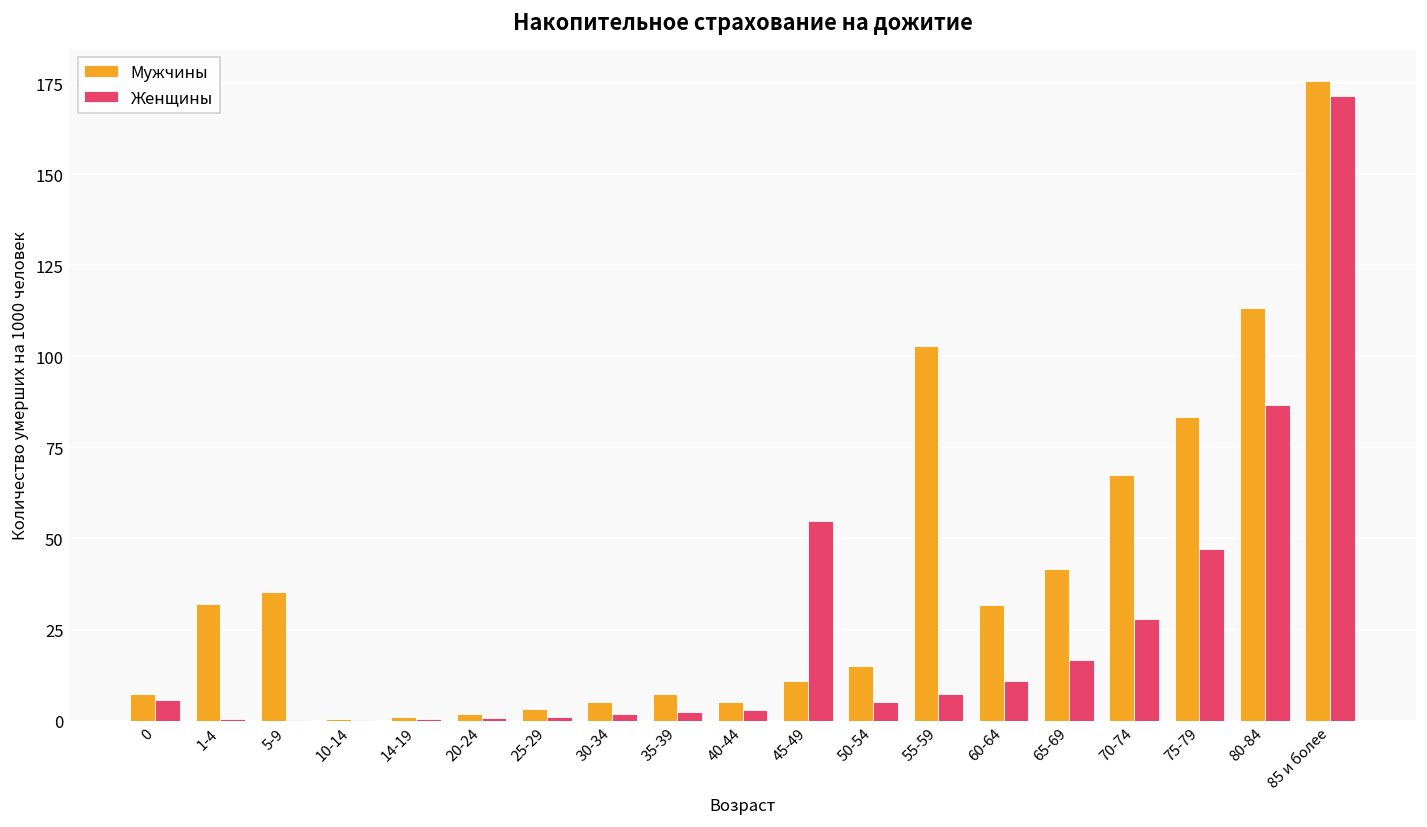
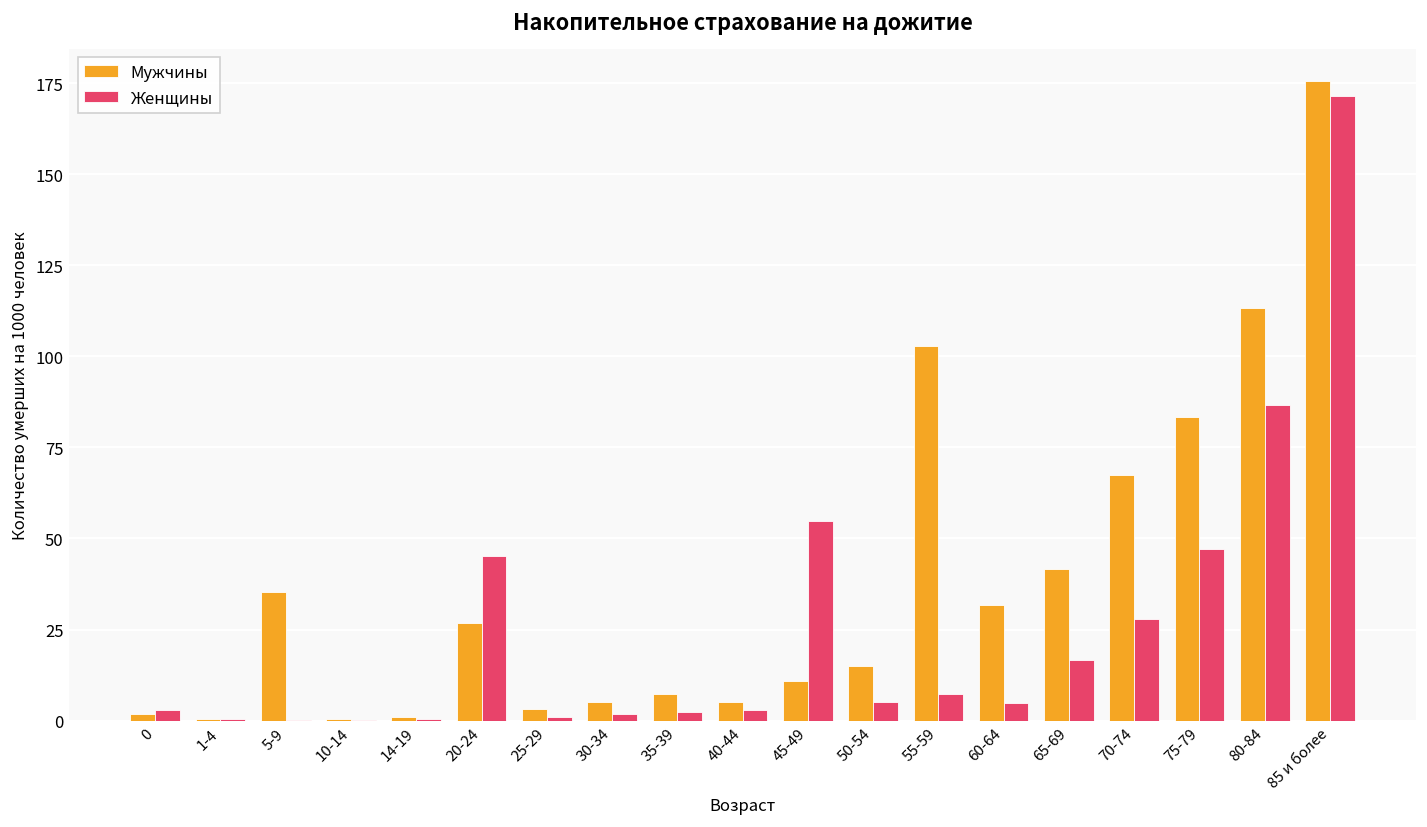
  {
    "Мужчины": {
-     "0": 7,
-     "1-4": 32,
+     "0": 2,
+     "1-4": 0,
      "5-9": 35,
      "14-19": 1,
-     "20-24": 2,
+     "20-24": 27,
      "25-29": 3,
      "30-34": 5,
      "35-39": 7,
      "40-44": 5,
      "45-49": 11,
      "50-54": 15,
      "55-59": 103,
      "60-64": 32,
      "65-69": 42,
      "70-74": 68,
      "75-79": 83,
      "80-84": 113,
      "85 и более": 176
    },
    "Женщины": {
-     "0": 6,
-     "20-24": 1,
+     "0": 3,
+     "20-24": 45,
      "25-29": 1,
      "30-34": 2,
      "35-39": 2,
      "40-44": 3,
      "45-49": 55,
      "50-54": 5,
      "55-59": 7,
-     "60-64": 11,
+     "60-64": 5,
      "65-69": 17,
      "70-74": 28,
      "75-79": 47,
      "80-84": 87,
      "85 и более": 172
    }
  }
